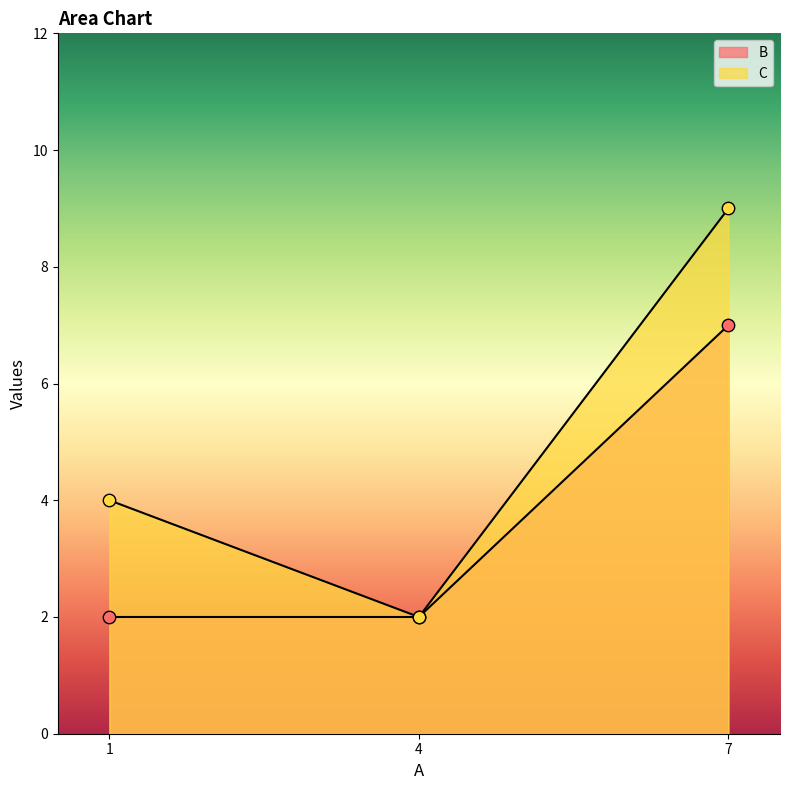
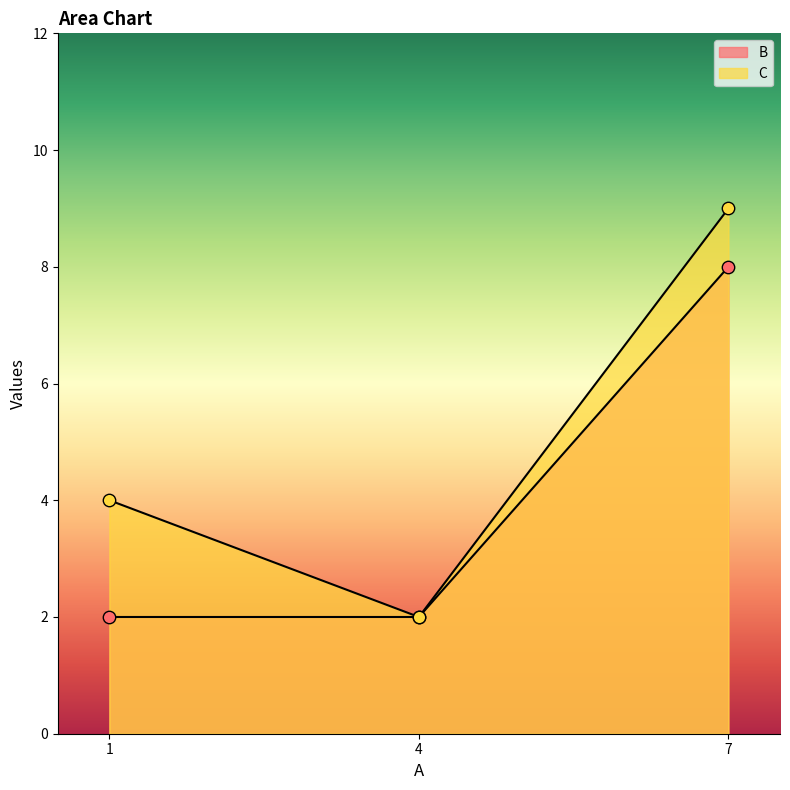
  {
    "B": {
      "1": 2,
-     "7": 7
+     "7": 8
    },
    "C": {
      "1": 4,
      "7": 9
    }
  }
